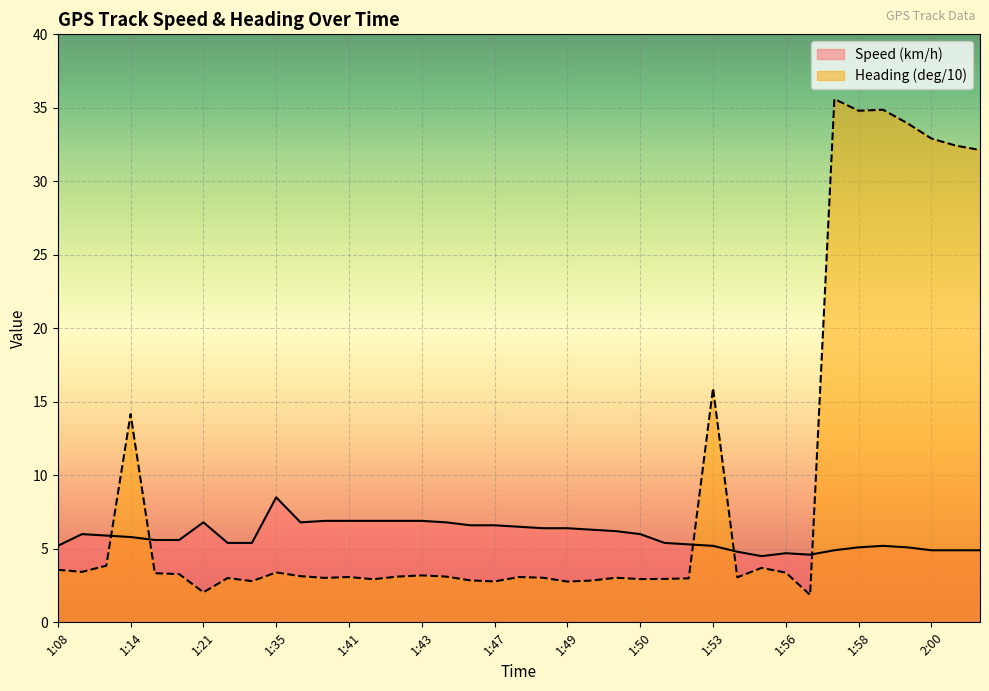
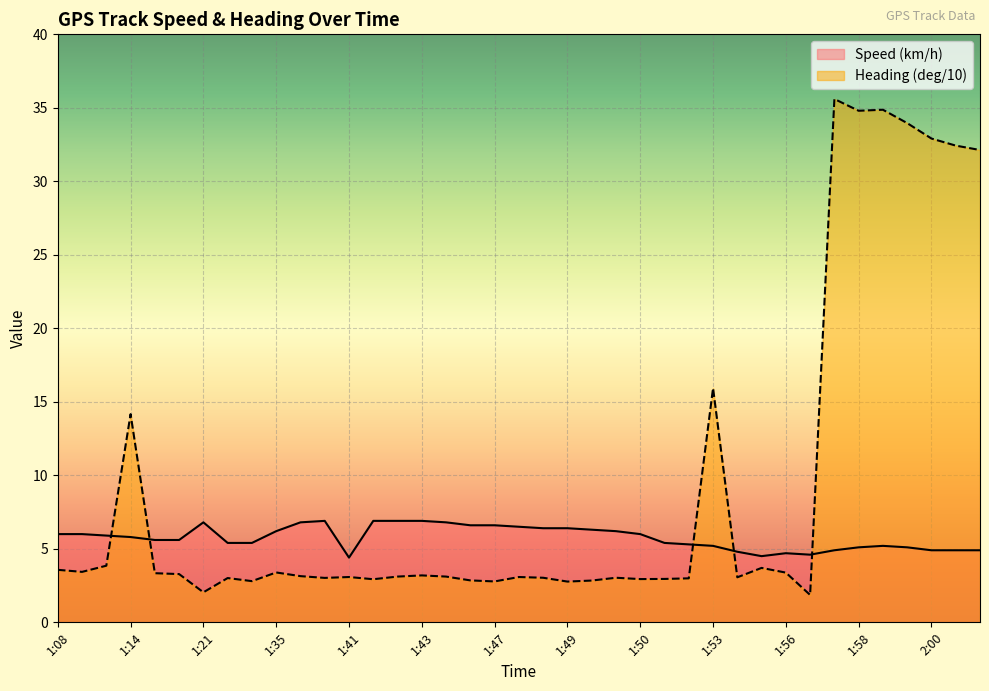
  {
    "Speed (km/h)": {
-     "1:08": 5.2,
+     "1:08": 6.0,
      "1:14": 5.8,
      "1:21": 6.8,
-     "1:35": 8.5,
-     "1:41": 6.9,
+     "1:35": 6.2,
+     "1:41": 4.4,
      "1:53": 5.2
    },
    "Heading (deg/10)": {
      "1:08": 3.6,
      "1:14": 14.2,
      "1:21": 2.0,
      "1:35": 3.4,
      "1:41": 3.1,
      "1:53": 15.9
    }
  }
